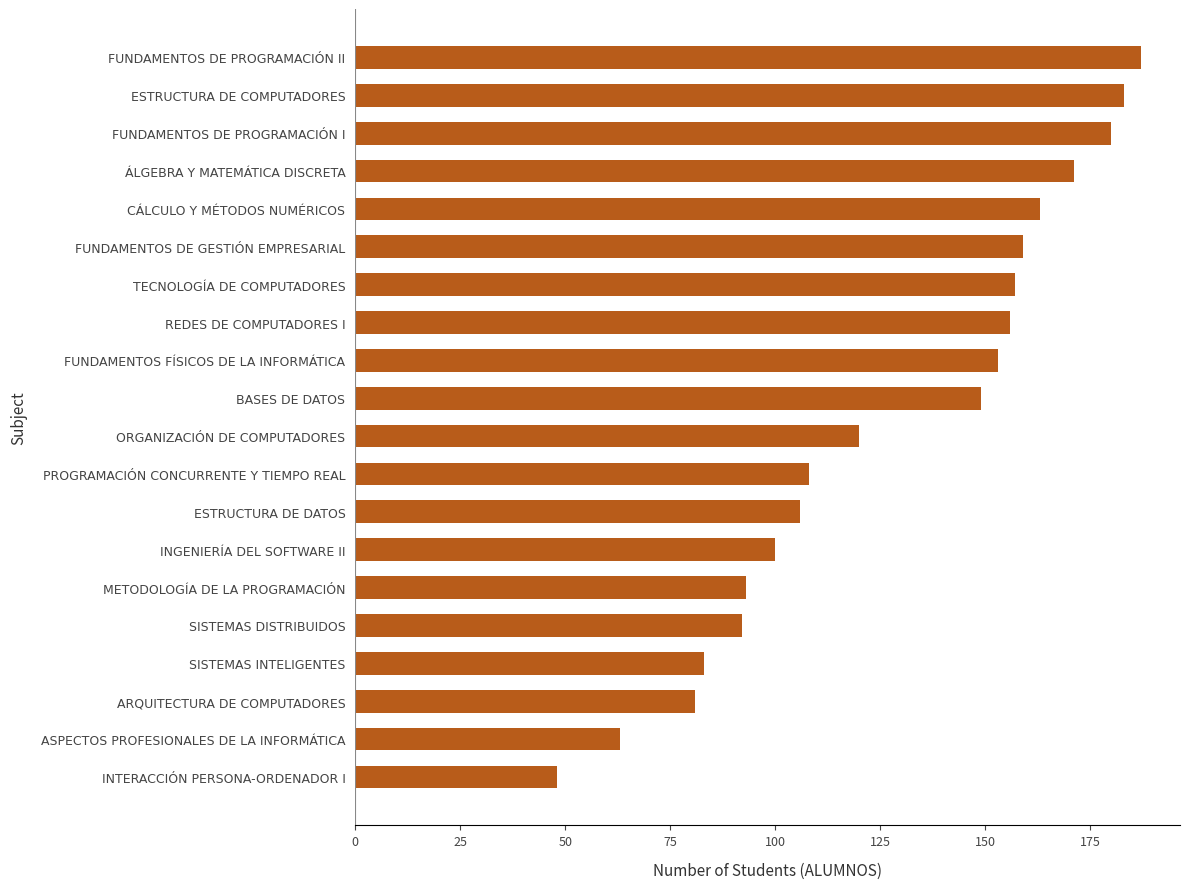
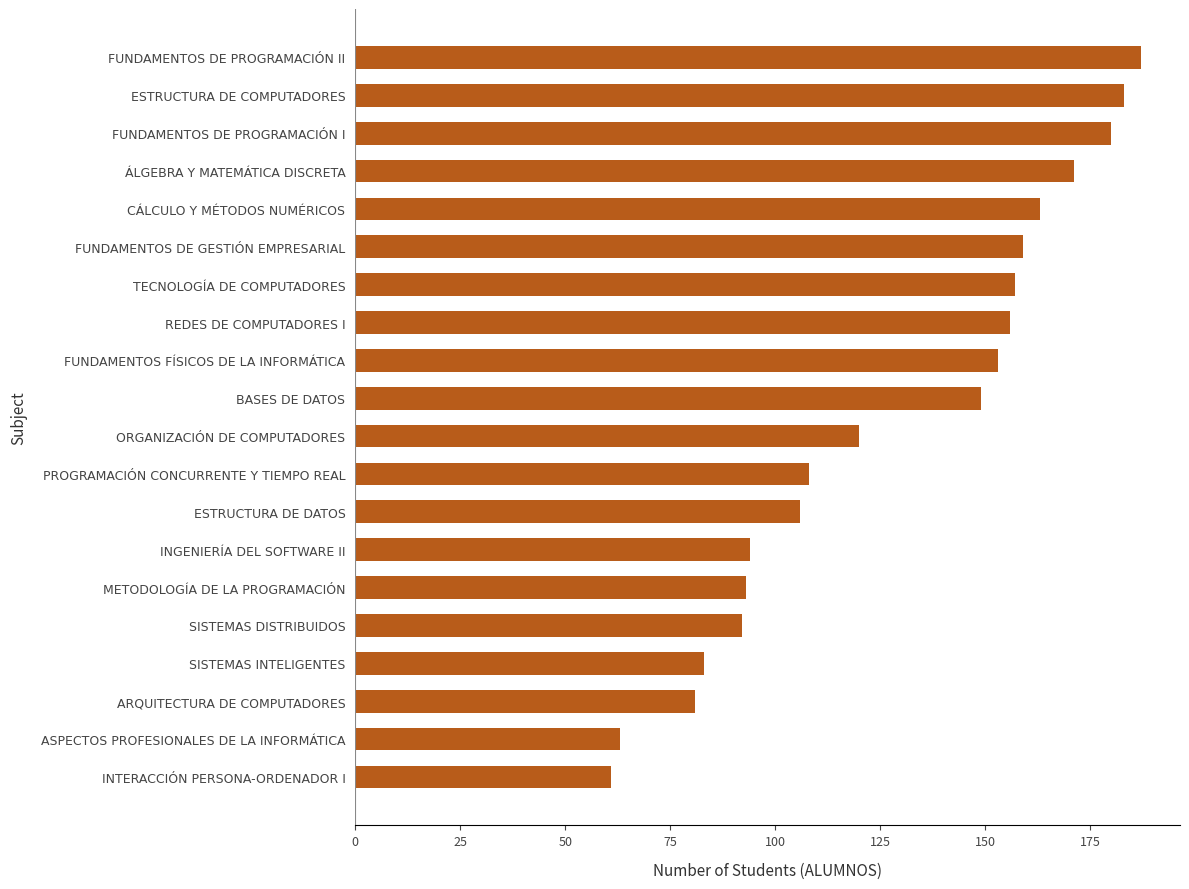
  {
    "FUNDAMENTOS DE PROGRAMACIÓN II": 187,
    "ESTRUCTURA DE COMPUTADORES": 183,
    "FUNDAMENTOS DE PROGRAMACIÓN I": 180,
    "ÁLGEBRA Y MATEMÁTICA DISCRETA": 171,
    "CÁLCULO Y MÉTODOS NUMÉRICOS": 163,
    "FUNDAMENTOS DE GESTIÓN EMPRESARIAL": 159,
    "TECNOLOGÍA DE COMPUTADORES": 157,
    "REDES DE COMPUTADORES I": 156,
    "FUNDAMENTOS FÍSICOS DE LA INFORMÁTICA": 153,
    "BASES DE DATOS": 149,
    "ORGANIZACIÓN DE COMPUTADORES": 120,
    "PROGRAMACIÓN CONCURRENTE Y TIEMPO REAL": 108,
    "ESTRUCTURA DE DATOS": 106,
-   "INGENIERÍA DEL SOFTWARE II": 100,
+   "INGENIERÍA DEL SOFTWARE II": 94,
    "METODOLOGÍA DE LA PROGRAMACIÓN": 93,
    "SISTEMAS DISTRIBUIDOS": 92,
    "SISTEMAS INTELIGENTES": 83,
    "ARQUITECTURA DE COMPUTADORES": 81,
    "ASPECTOS PROFESIONALES DE LA INFORMÁTICA": 63,
-   "INTERACCIÓN PERSONA-ORDENADOR I": 48
+   "INTERACCIÓN PERSONA-ORDENADOR I": 61
  }
